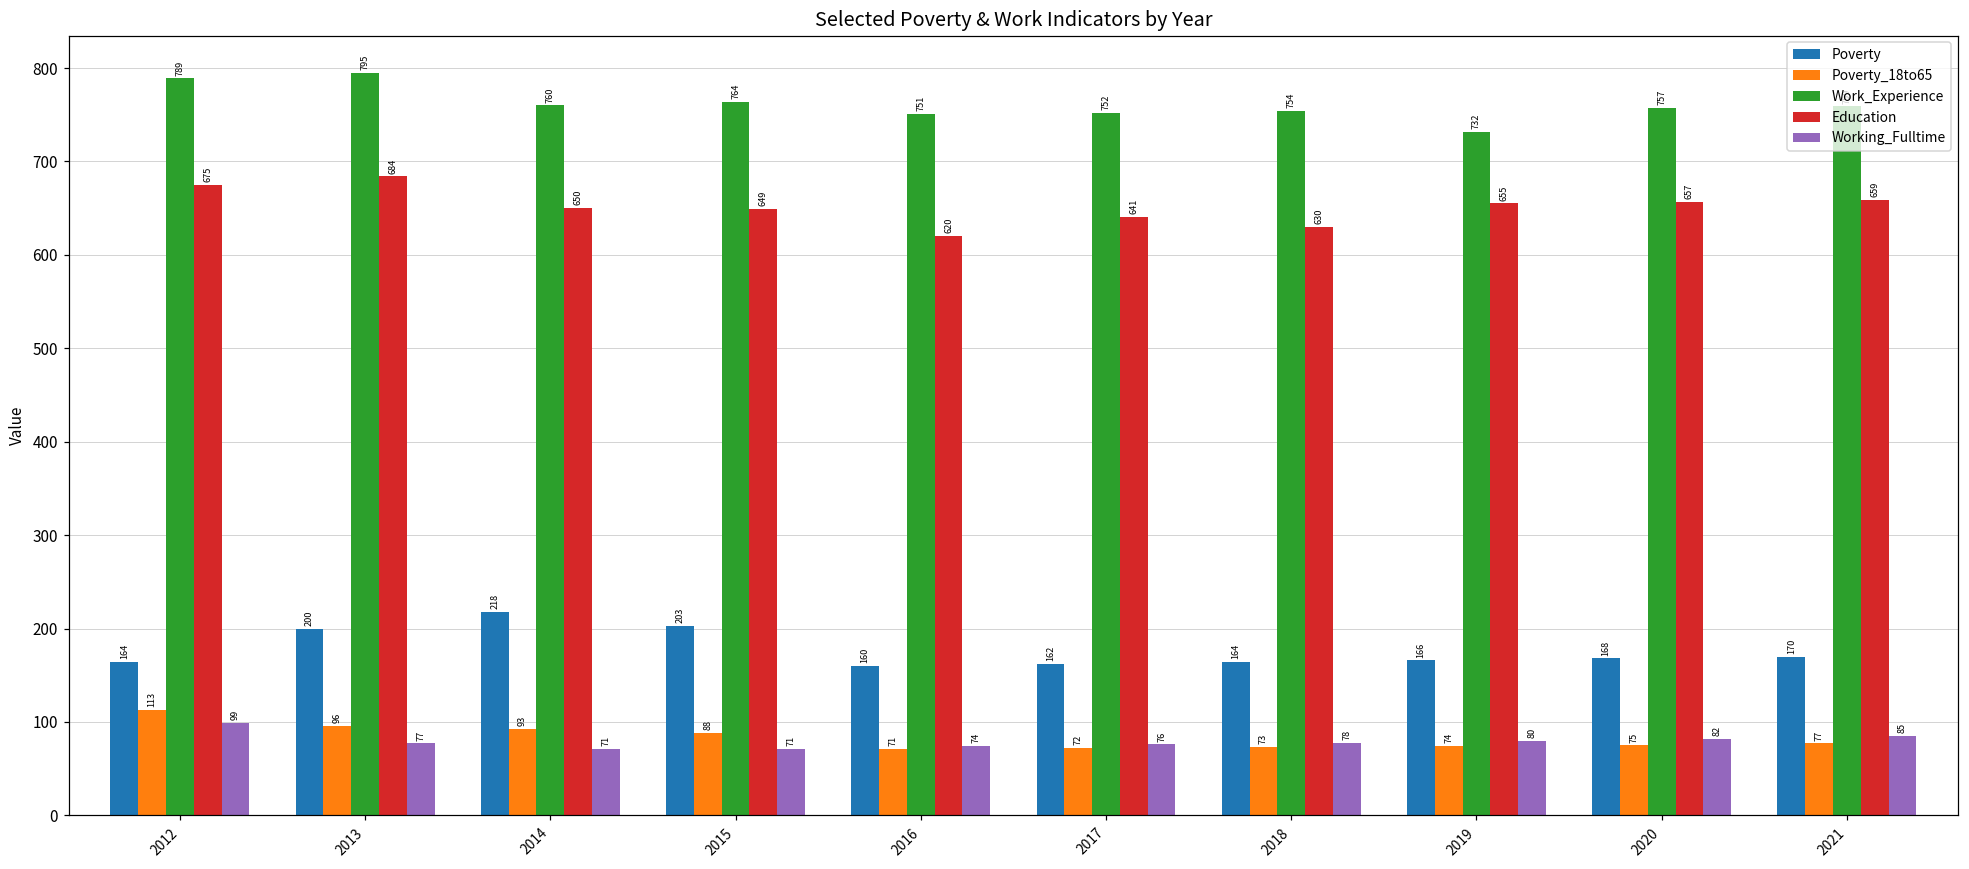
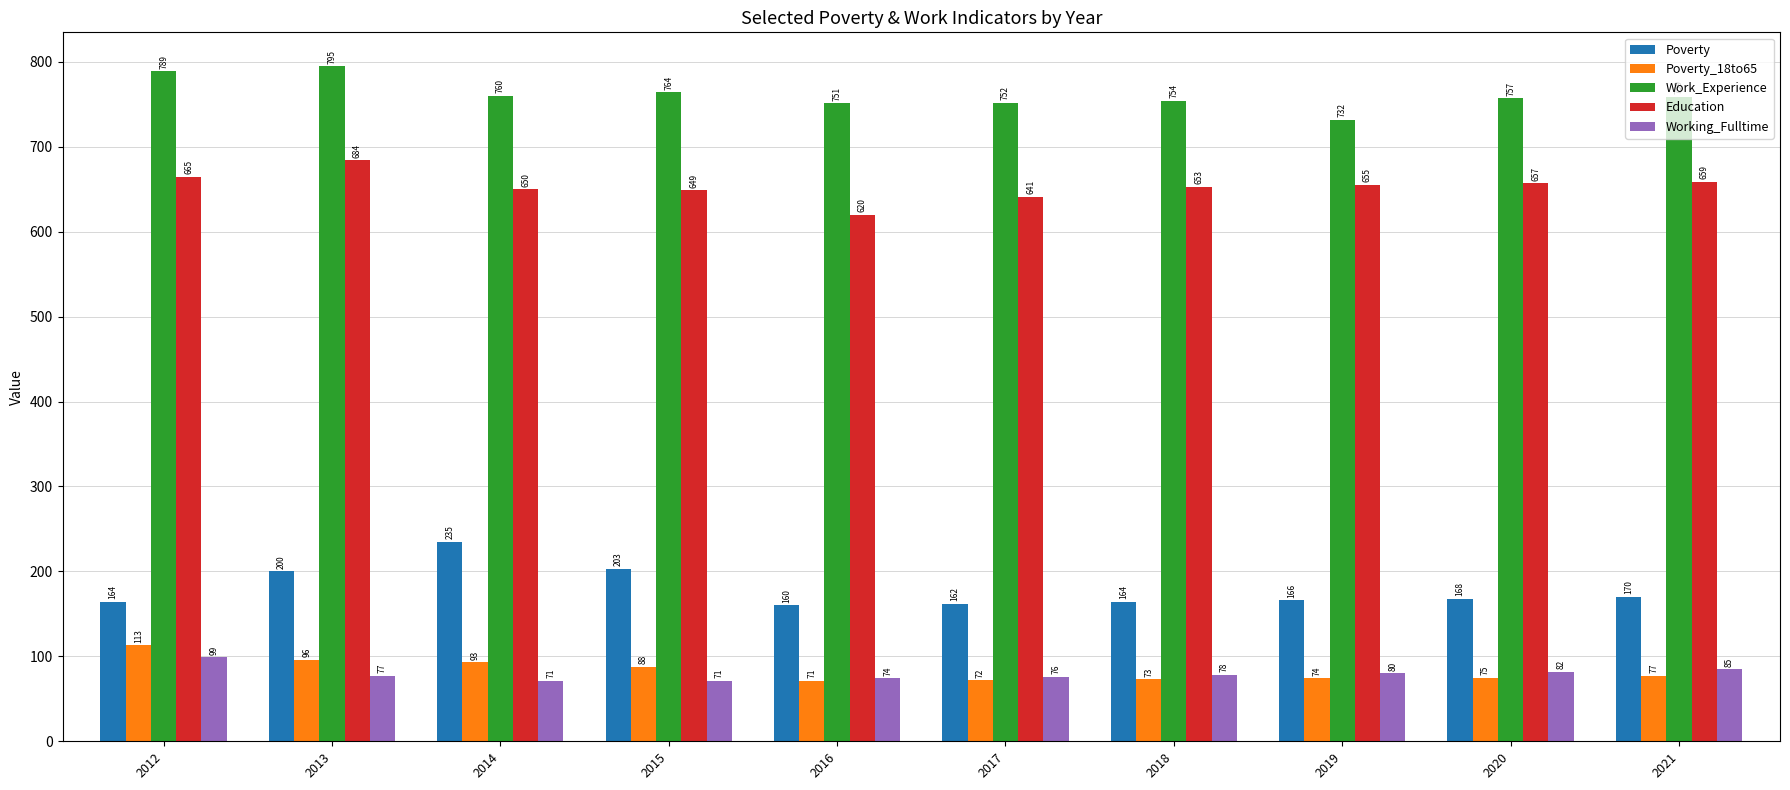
  {
    "Poverty": {
      "2012": 164,
      "2013": 200,
-     "2014": 218,
+     "2014": 235,
      "2015": 203,
      "2016": 160,
      "2017": 162,
      "2018": 164,
      "2019": 166,
      "2020": 168,
      "2021": 170
    },
    "Poverty_18to65": {
      "2012": 113,
      "2013": 96,
      "2014": 93,
      "2015": 88,
      "2016": 71,
      "2017": 72,
      "2018": 73,
      "2019": 74,
      "2020": 75,
      "2021": 77
    },
    "Work_Experience": {
      "2012": 789,
      "2013": 795,
      "2014": 760,
      "2015": 764,
      "2016": 751,
      "2017": 752,
      "2018": 754,
      "2019": 732,
      "2020": 757
    },
    "Education": {
-     "2012": 675,
+     "2012": 665,
      "2013": 684,
      "2014": 650,
      "2015": 649,
      "2016": 620,
      "2017": 641,
-     "2018": 630,
+     "2018": 653,
      "2019": 655,
      "2020": 657,
      "2021": 659
    },
    "Working_Fulltime": {
      "2012": 99,
      "2013": 77,
      "2014": 71,
      "2015": 71,
      "2016": 74,
      "2017": 76,
      "2018": 78,
      "2019": 80,
      "2020": 82,
      "2021": 85
    }
  }
